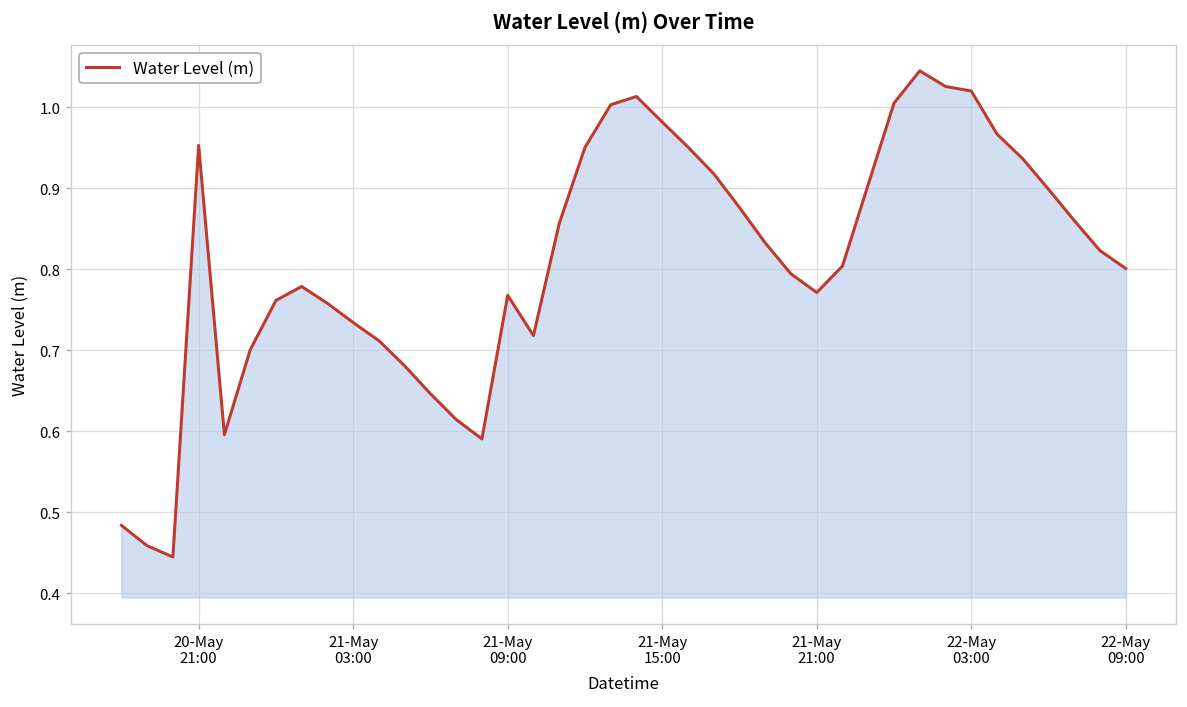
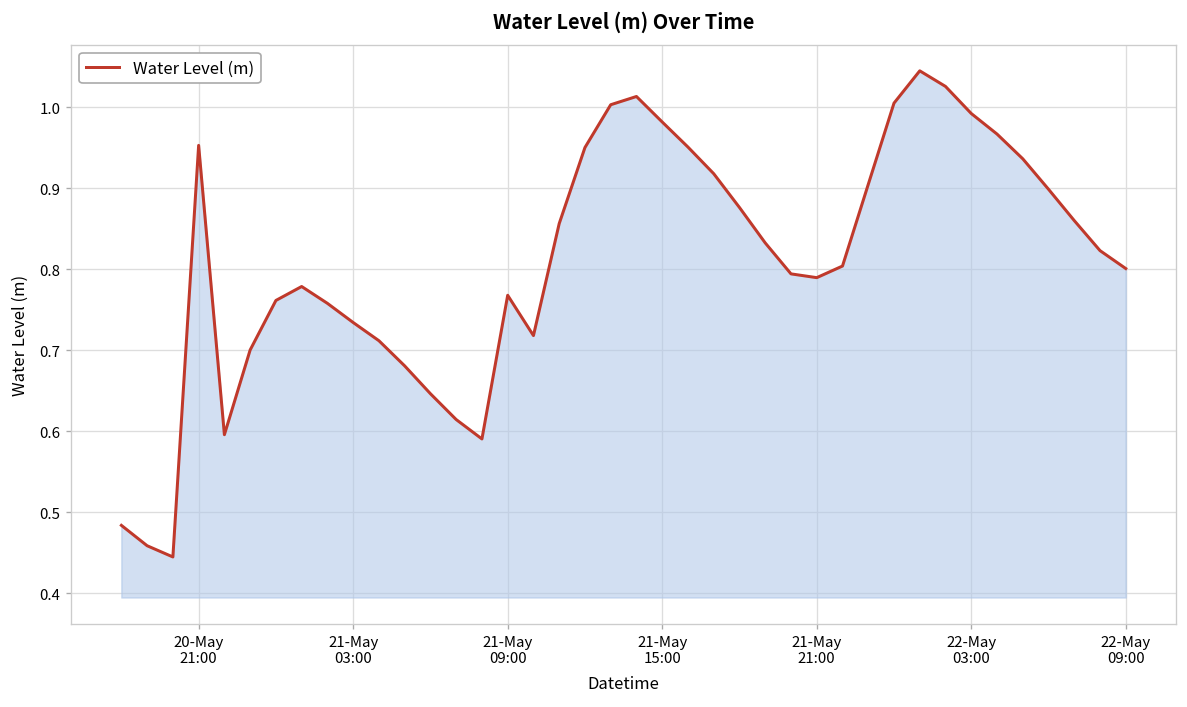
  {
    "20-May 21:00": 0.95,
    "21-May 03:00": 0.73,
    "21-May 09:00": 0.77,
    "21-May 15:00": 0.98,
-   "21-May 21:00": 0.77,
-   "22-May 03:00": 1.02,
+   "21-May 21:00": 0.79,
+   "22-May 03:00": 0.99,
    "22-May 09:00": 0.80
  }
